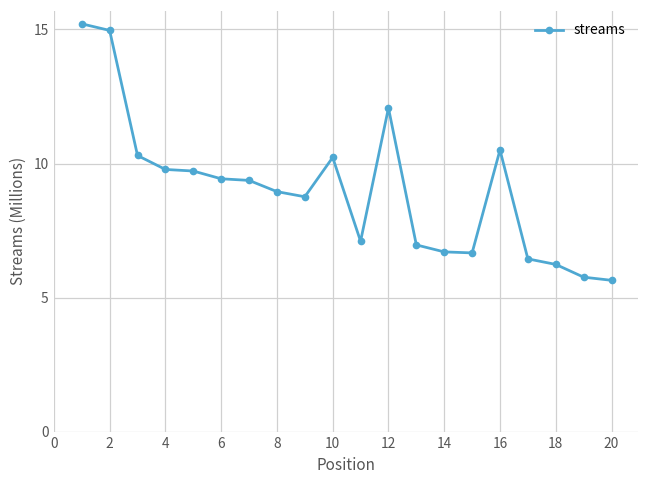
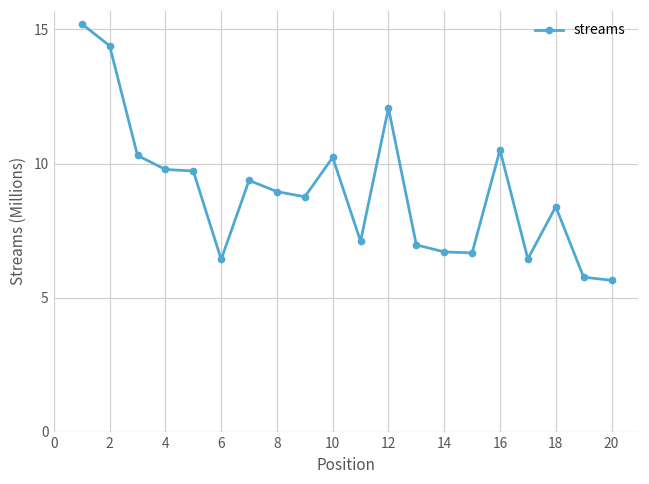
  {
-   "2": 15.0,
+   "2": 14.4,
    "4": 9.8,
-   "6": 9.4,
+   "6": 6.4,
    "8": 9.0,
    "10": 10.2,
    "12": 12.1,
    "14": 6.7,
    "16": 10.5,
-   "18": 6.2,
+   "18": 8.4,
    "20": 5.6
  }
